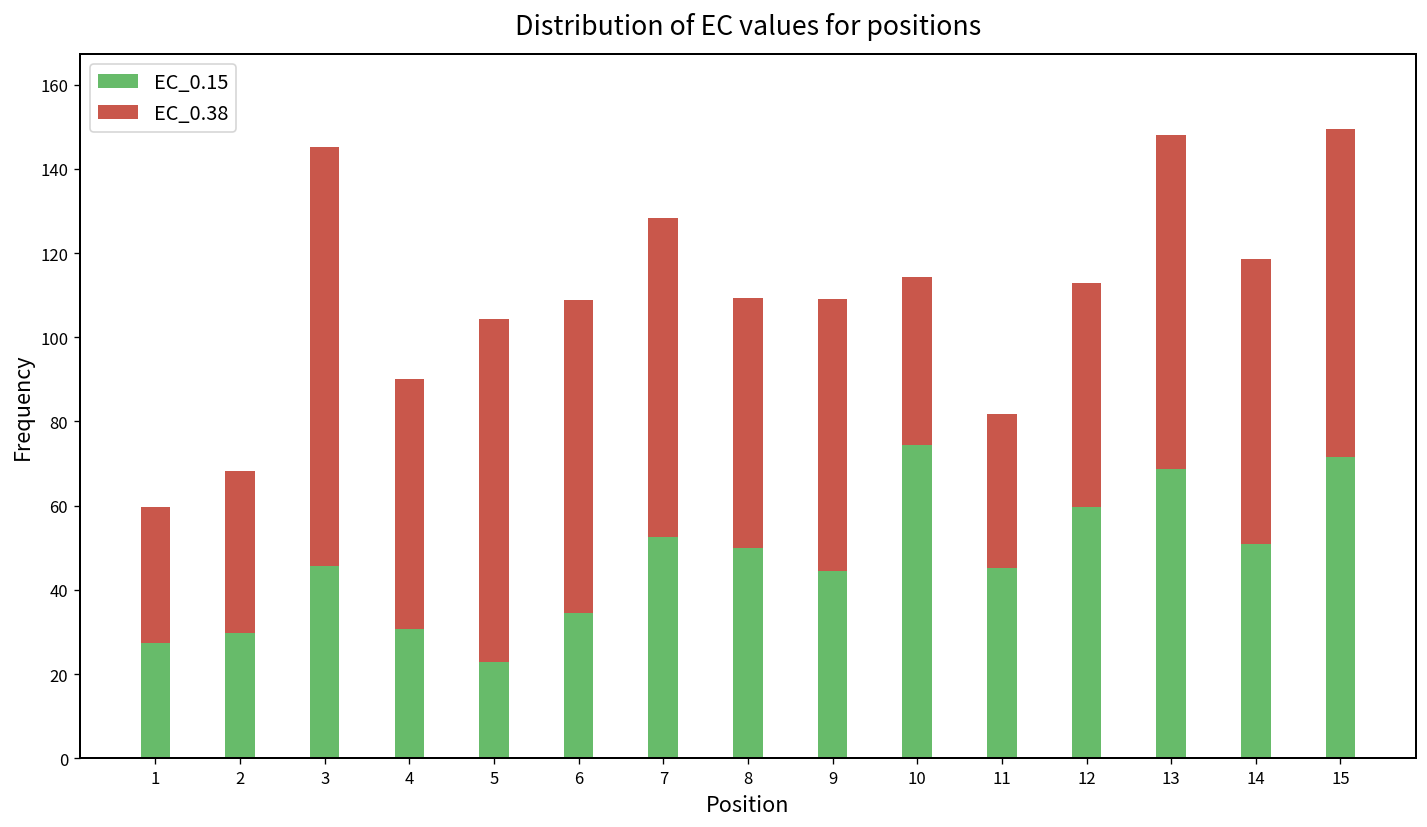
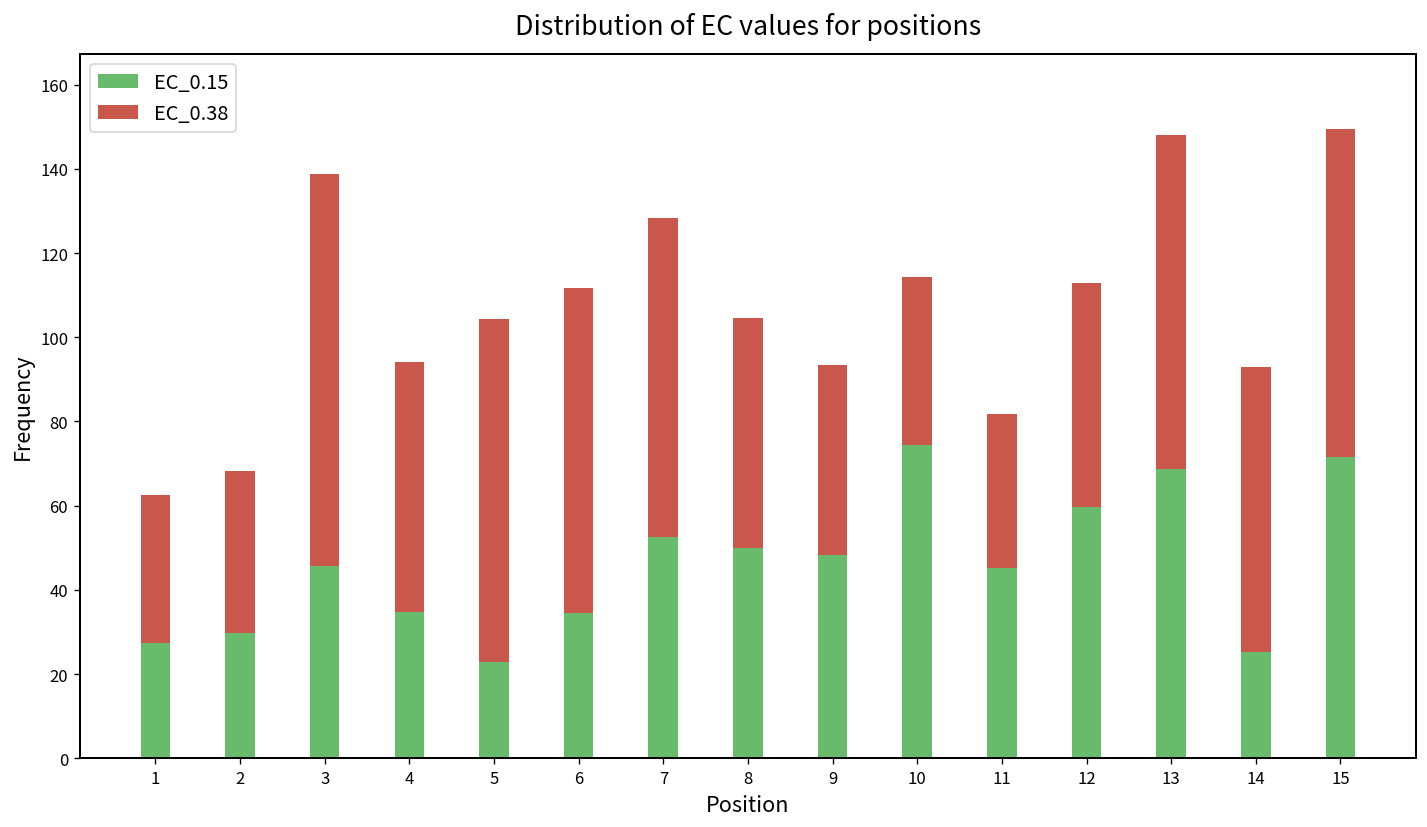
  {
    "EC_0.15": {
      "1": 27,
      "2": 30,
      "3": 46,
-     "4": 31,
+     "4": 35,
      "5": 23,
      "6": 35,
      "7": 52,
      "8": 50,
-     "9": 44,
+     "9": 48,
      "10": 74,
      "11": 45,
      "12": 60,
      "13": 69,
-     "14": 51,
+     "14": 25,
      "15": 71
    },
    "EC_0.38": {
-     "1": 32,
+     "1": 35,
      "2": 38,
-     "3": 100,
+     "3": 93,
      "4": 59,
      "5": 81,
-     "6": 74,
+     "6": 77,
      "7": 76,
-     "8": 59,
-     "9": 65,
+     "8": 55,
+     "9": 45,
      "10": 40,
      "11": 37,
      "12": 53,
      "13": 79,
      "14": 68,
      "15": 78
    }
  }
